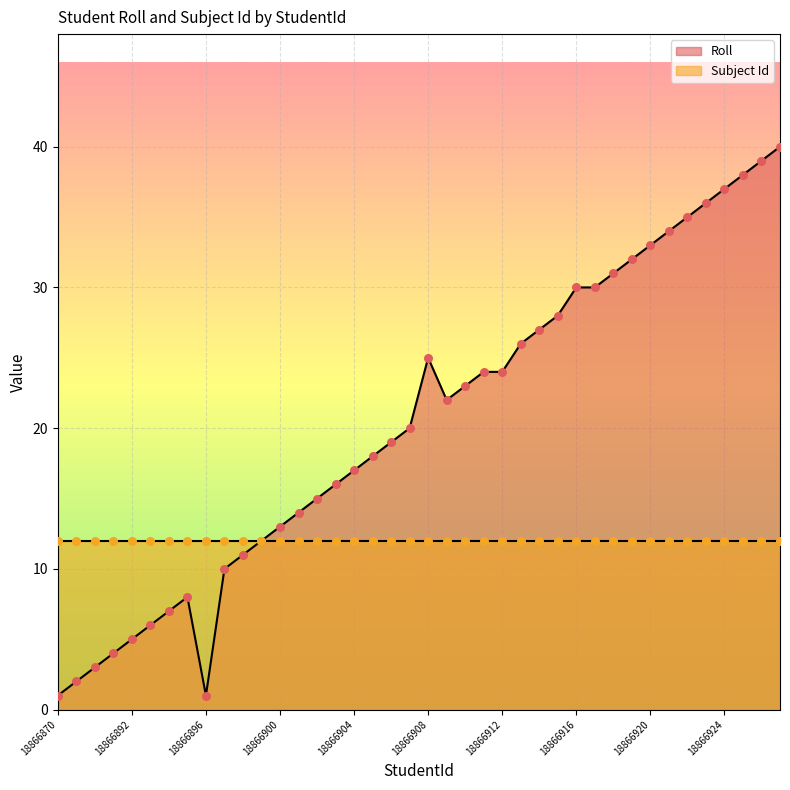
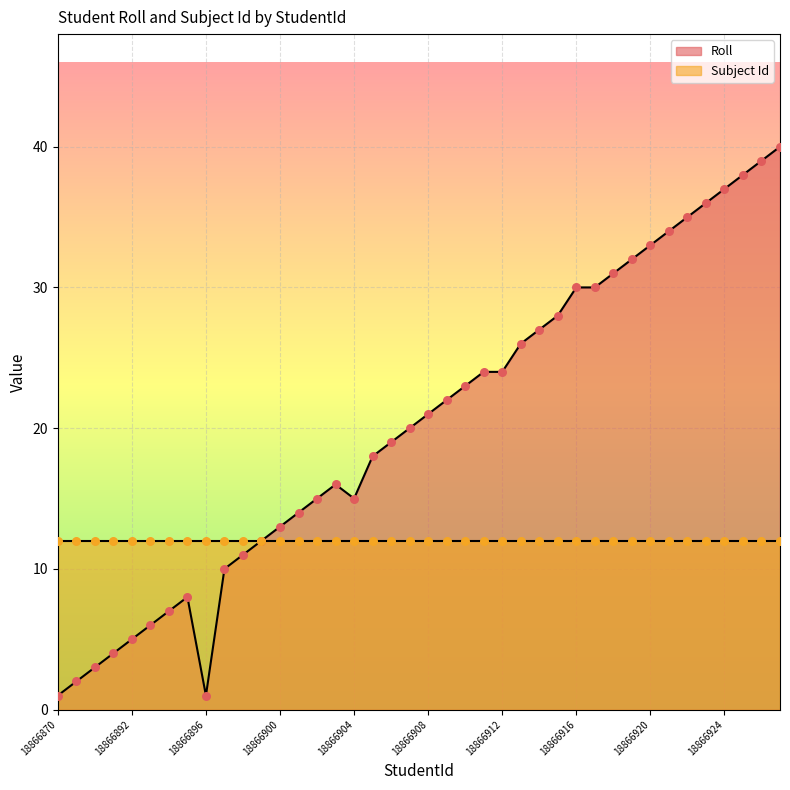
  {
    "Roll": {
      "18866870": 1,
      "18866892": 5,
      "18866896": 1,
      "18866900": 13,
-     "18866904": 17,
-     "18866908": 25,
+     "18866904": 15,
+     "18866908": 21,
      "18866912": 24,
      "18866916": 30,
      "18866920": 33,
      "18866924": 37
    },
    "Subject Id": {
      "18866870": 12,
      "18866892": 12,
      "18866896": 12,
      "18866900": 12,
      "18866904": 12,
      "18866908": 12,
      "18866912": 12,
      "18866916": 12,
      "18866920": 12,
      "18866924": 12
    }
  }
